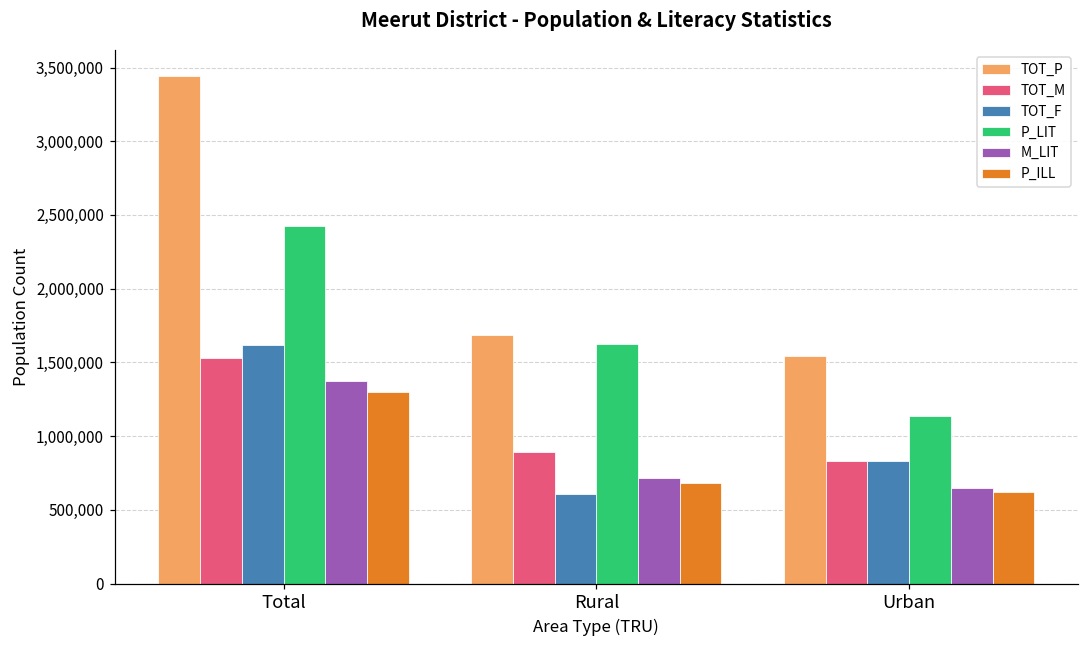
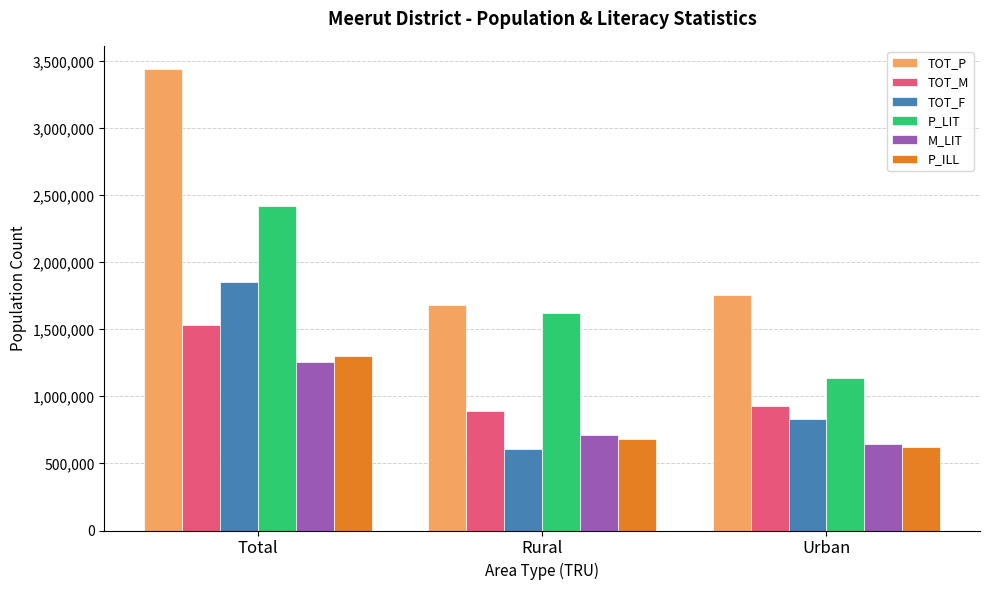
  {
    "TOT_P": {
      "Total": "3,440,000",
      "Rural": "1,680,000",
-     "Urban": "1,540,000"
+     "Urban": "1,760,000"
    },
    "TOT_M": {
      "Total": "1,530,000",
      "Rural": "890,000",
-     "Urban": "830,000"
+     "Urban": "930,000"
    },
    "TOT_F": {
-     "Total": "1,620,000",
+     "Total": "1,850,000",
      "Rural": "610,000",
      "Urban": "830,000"
    },
    "P_LIT": {
      "Total": "2,420,000",
      "Rural": "1,620,000",
      "Urban": "1,140,000"
    },
    "M_LIT": {
-     "Total": "1,370,000",
+     "Total": "1,250,000",
      "Rural": "710,000",
      "Urban": "650,000"
    },
    "P_ILL": {
      "Total": "1,300,000",
      "Rural": "680,000",
      "Urban": "620,000"
    }
  }
